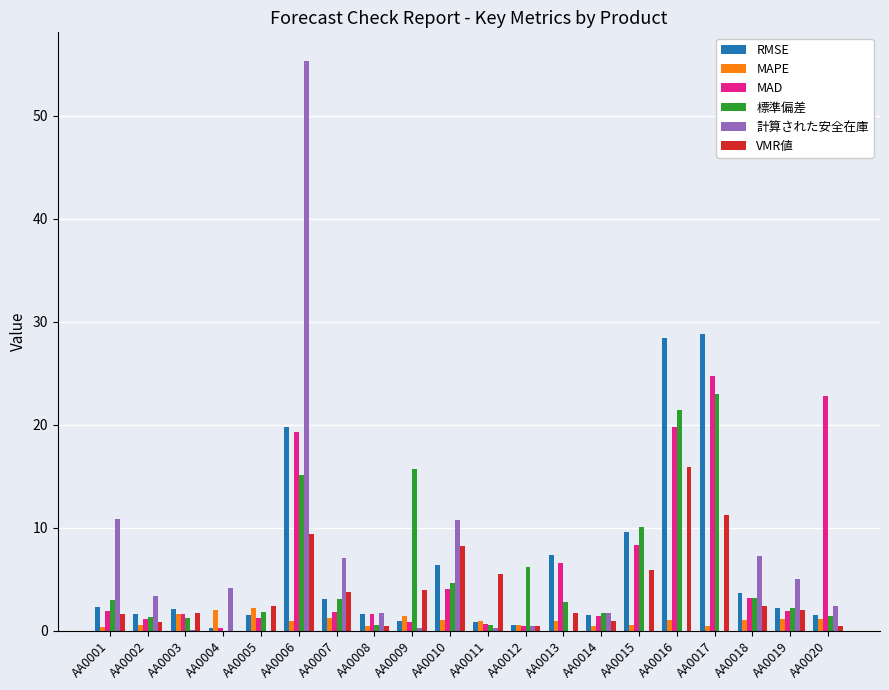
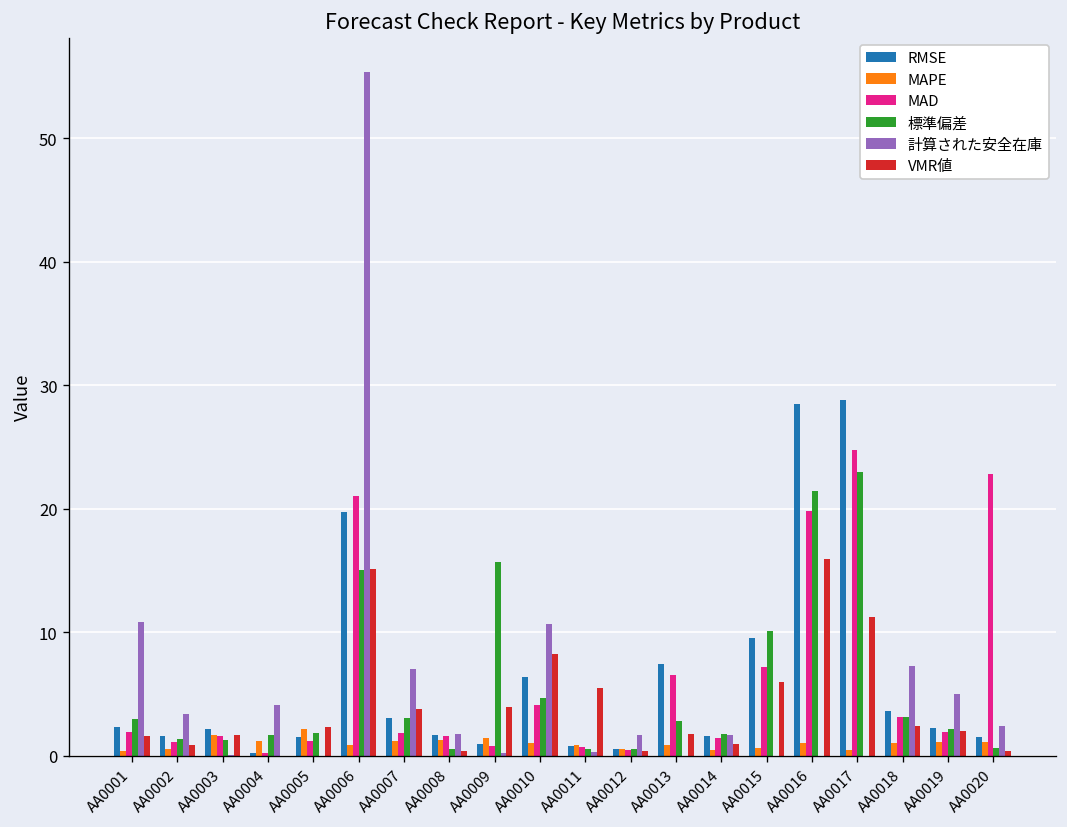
  {
    "RMSE": {
      "AA0001": 2.3,
      "AA0002": 1.6,
      "AA0003": 2.1,
      "AA0005": 1.5,
      "AA0006": 19.8,
      "AA0007": 3.0,
      "AA0008": 1.6,
      "AA0009": 0.9,
      "AA0010": 6.4,
      "AA0011": 0.8,
      "AA0012": 0.6,
      "AA0013": 7.4,
      "AA0014": 1.6,
      "AA0015": 9.6,
      "AA0016": 28.5,
      "AA0017": 28.8,
      "AA0018": 3.6,
      "AA0019": 2.2,
      "AA0020": 1.5
    },
    "MAPE": {
      "AA0001": 0.4,
      "AA0002": 0.6,
      "AA0003": 1.7,
-     "AA0004": 2.0,
+     "AA0004": 1.2,
      "AA0005": 2.2,
      "AA0006": 0.9,
      "AA0007": 1.2,
-     "AA0008": 0.4,
+     "AA0008": 1.2,
      "AA0009": 1.4,
      "AA0010": 1.1,
      "AA0011": 0.9,
      "AA0012": 0.5,
      "AA0013": 0.9,
      "AA0014": 0.5,
      "AA0015": 0.6,
      "AA0016": 1.0,
      "AA0017": 0.5,
      "AA0018": 1.0,
      "AA0019": 1.1,
      "AA0020": 1.1
    },
    "MAD": {
      "AA0001": 1.9,
      "AA0002": 1.1,
      "AA0003": 1.6,
      "AA0005": 1.2,
-     "AA0006": 19.3,
+     "AA0006": 21.0,
      "AA0007": 1.8,
      "AA0008": 1.6,
      "AA0009": 0.8,
      "AA0010": 4.1,
      "AA0011": 0.7,
      "AA0012": 0.4,
      "AA0013": 6.5,
      "AA0014": 1.4,
-     "AA0015": 8.3,
+     "AA0015": 7.2,
      "AA0016": 19.8,
      "AA0017": 24.8,
      "AA0018": 3.1,
      "AA0019": 1.9,
      "AA0020": 22.8
    },
    "標準偏差": {
      "AA0001": 2.9,
      "AA0002": 1.3,
      "AA0003": 1.2,
-     "AA0004": 0.0,
+     "AA0004": 1.7,
      "AA0005": 1.8,
      "AA0006": 15.1,
      "AA0007": 3.1,
      "AA0008": 0.5,
      "AA0009": 15.7,
      "AA0010": 4.7,
      "AA0011": 0.6,
-     "AA0012": 6.2,
+     "AA0012": 0.5,
      "AA0013": 2.8,
      "AA0014": 1.7,
      "AA0015": 10.1,
      "AA0016": 21.5,
      "AA0017": 23.0,
      "AA0018": 3.2,
      "AA0019": 2.2,
-     "AA0020": 1.4
+     "AA0020": 0.6
    },
    "計算された安全在庫": {
      "AA0001": 10.8,
      "AA0002": 3.4,
      "AA0004": 4.1,
      "AA0005": 0.0,
      "AA0006": 55.4,
      "AA0007": 7.0,
      "AA0008": 1.7,
      "AA0010": 10.7,
      "AA0011": 0.3,
-     "AA0012": 0.5,
+     "AA0012": 1.7,
      "AA0013": 0.0,
      "AA0014": 1.7,
      "AA0015": 0.0,
      "AA0016": 0.0,
      "AA0017": 0.0,
      "AA0018": 7.2,
      "AA0019": 5.0,
      "AA0020": 2.4
    },
    "VMR値": {
      "AA0001": 1.6,
      "AA0002": 0.8,
      "AA0003": 1.7,
      "AA0004": 0.0,
      "AA0005": 2.3,
-     "AA0006": 9.4,
+     "AA0006": 15.1,
      "AA0007": 3.7,
      "AA0008": 0.4,
      "AA0009": 3.9,
      "AA0010": 8.2,
      "AA0011": 5.5,
      "AA0012": 0.4,
      "AA0013": 1.7,
      "AA0014": 0.9,
      "AA0015": 5.9,
      "AA0016": 15.9,
      "AA0017": 11.3,
      "AA0018": 2.4,
      "AA0019": 2.0,
      "AA0020": 0.4
    }
  }
